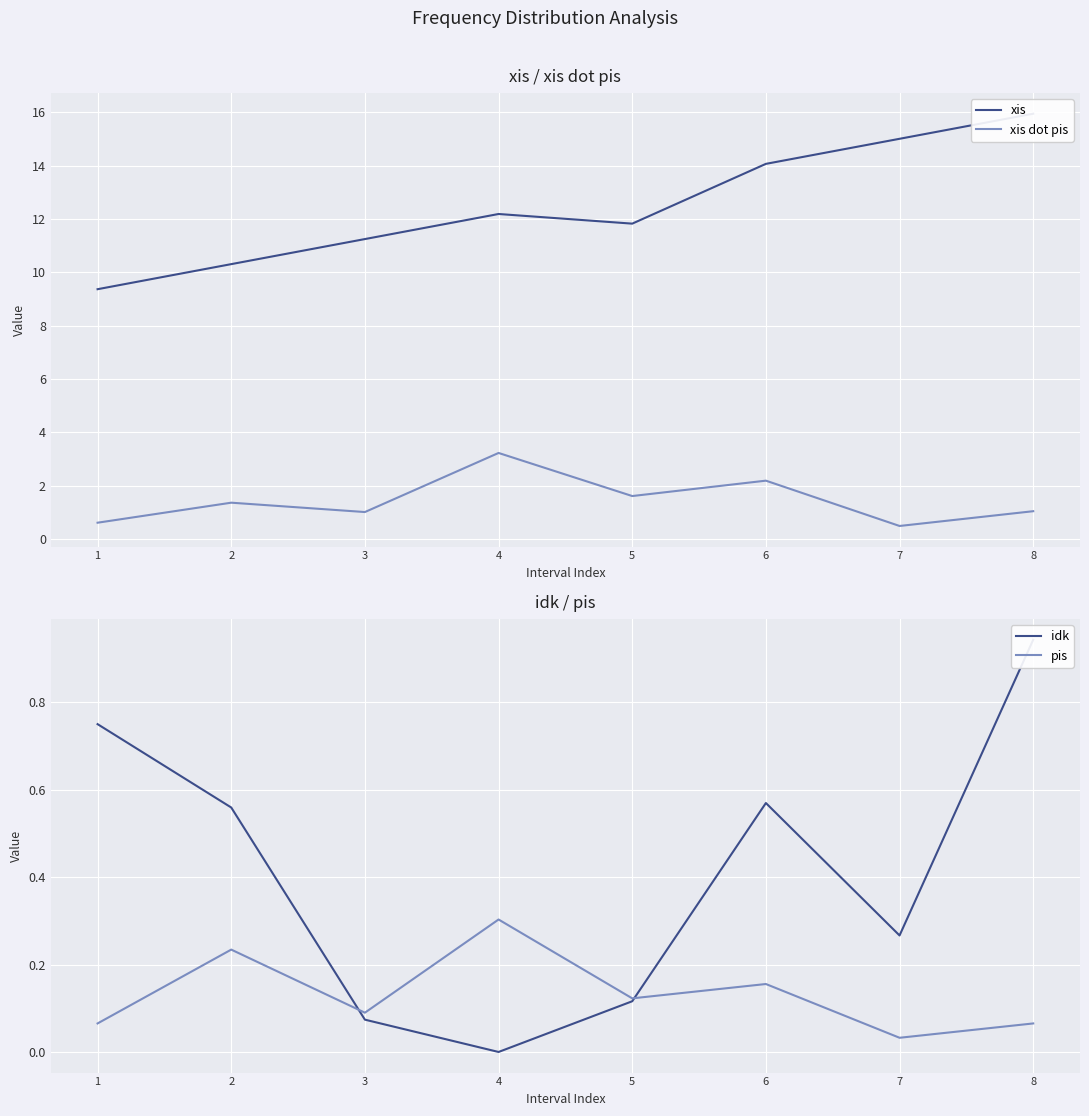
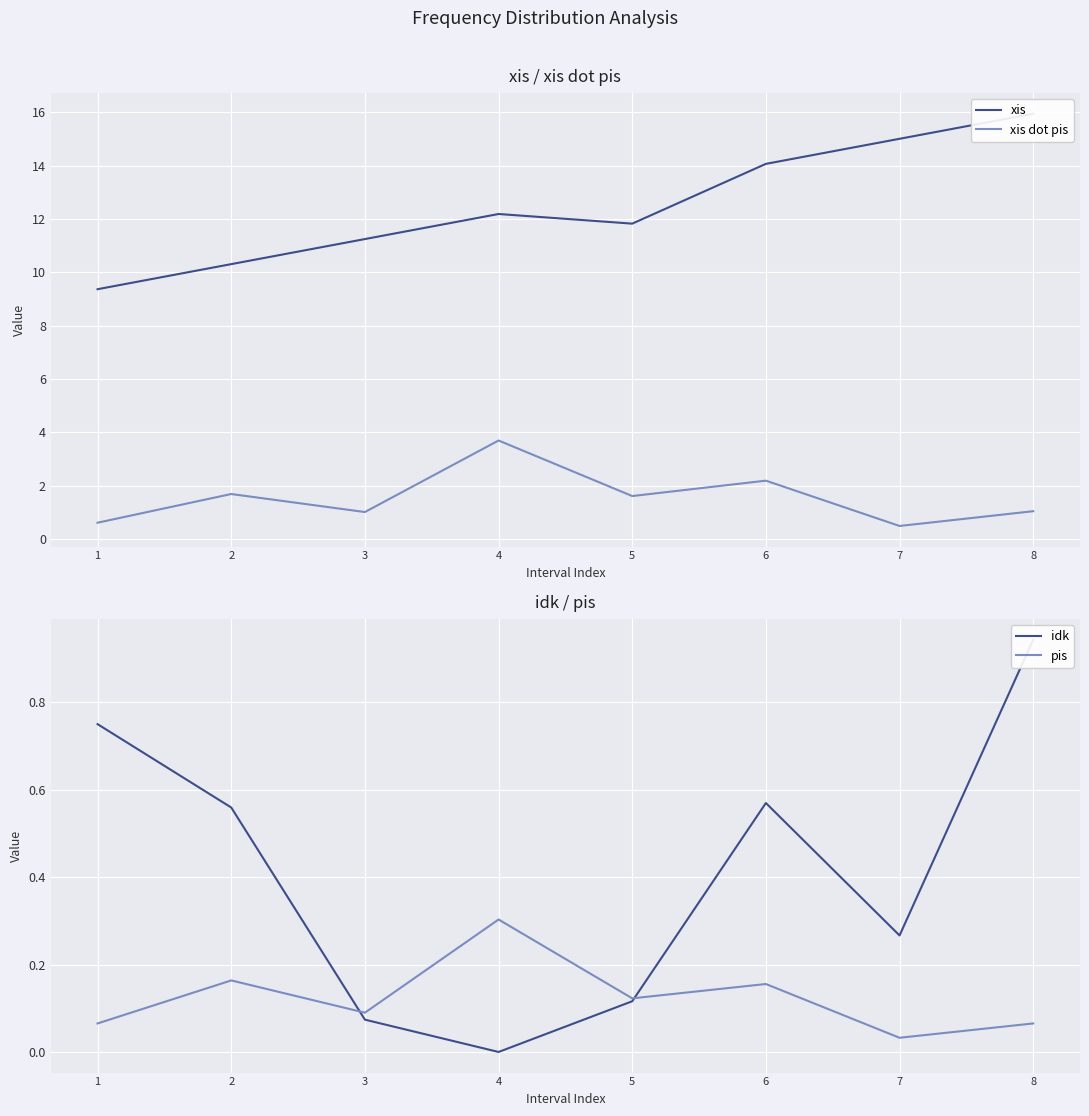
  {
    "xis / xis dot pis": {
      "xis": {
        "1": 9.4,
        "2": 10.3,
        "3": 11.2,
        "4": 12.2,
        "5": 11.8,
        "6": 14.1,
        "7": 15.0
      },
      "xis dot pis": {
        "1": 0.6,
-       "2": 1.4,
+       "2": 1.7,
        "3": 1.0,
-       "4": 3.2,
+       "4": 3.7,
        "5": 1.6,
        "6": 2.2,
        "7": 0.5,
        "8": 1.0
      }
    },
    "idk / pis": {
      "idk": {
        "1": 0.75,
        "2": 0.56,
        "3": 0.07,
        "4": 0.00,
        "5": 0.12,
        "6": 0.57,
        "7": 0.27
      },
      "pis": {
        "1": 0.07,
-       "2": 0.23,
+       "2": 0.16,
        "3": 0.09,
        "4": 0.30,
        "5": 0.12,
        "6": 0.16,
        "7": 0.03,
        "8": 0.07
      }
    }
  }
